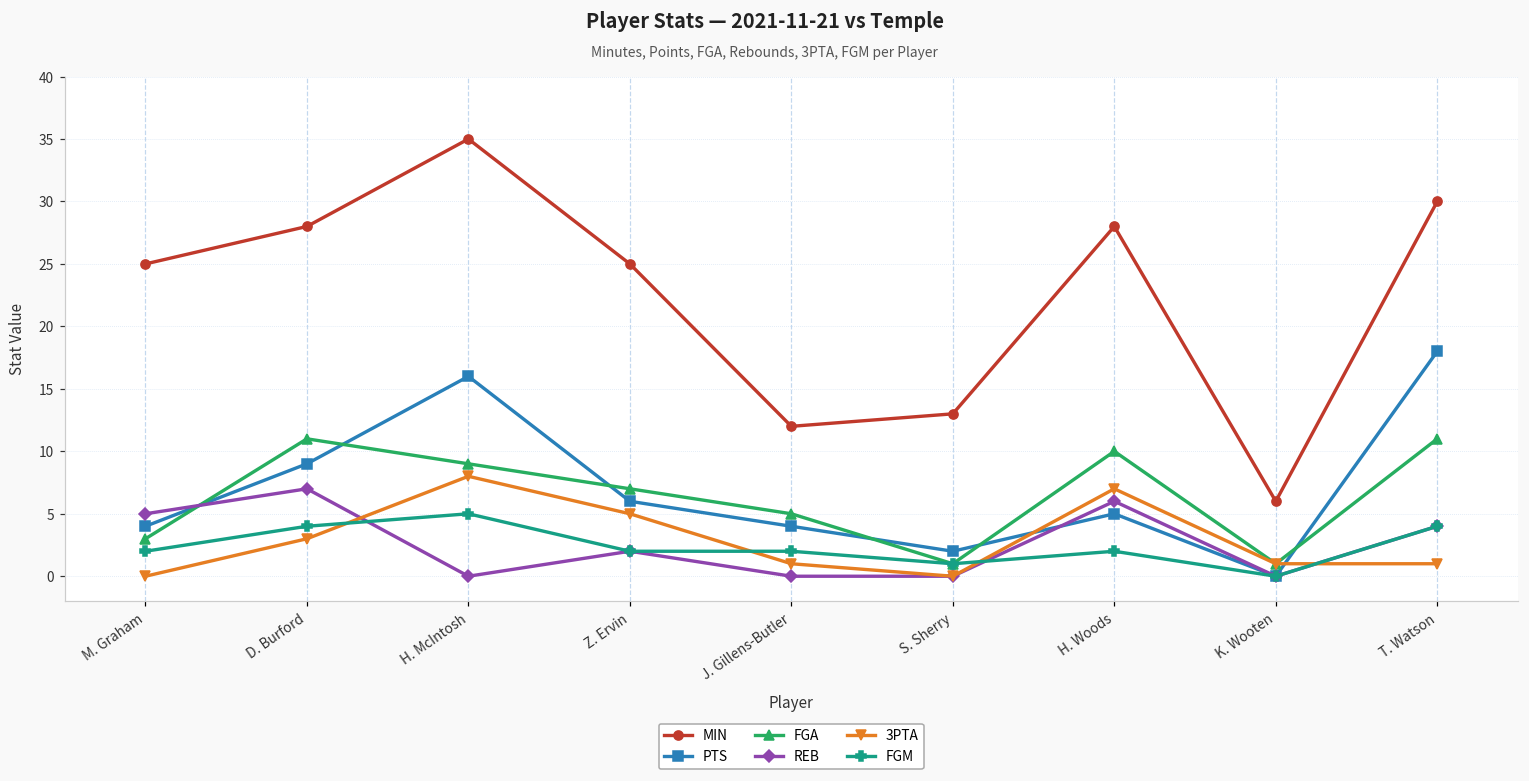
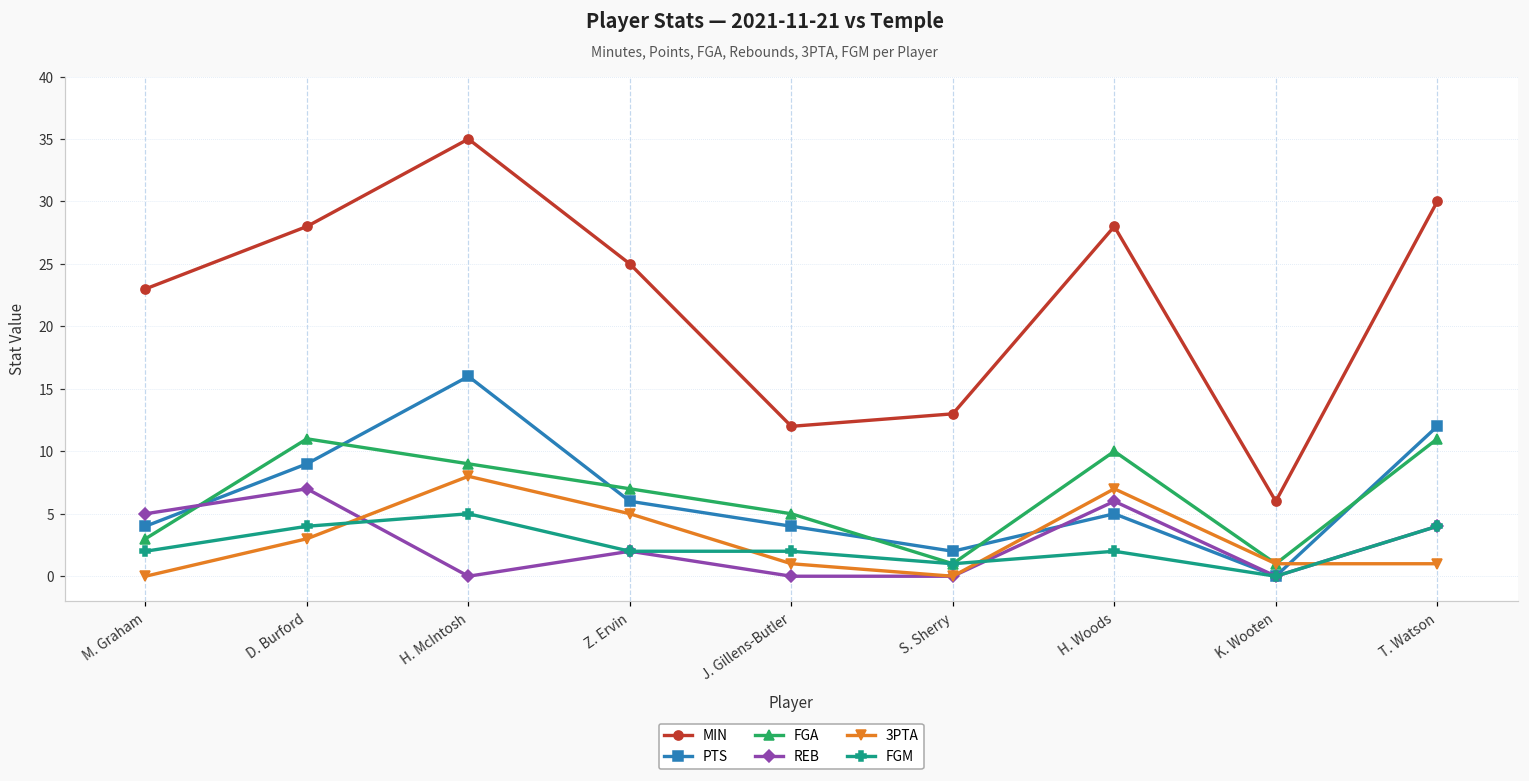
  {
    "MIN": {
-     "M. Graham": 25,
+     "M. Graham": 23,
      "D. Burford": 28,
      "H. McIntosh": 35,
      "Z. Ervin": 25,
      "J. Gillens-Butler": 12,
      "S. Sherry": 13,
      "H. Woods": 28,
      "K. Wooten": 6,
      "T. Watson": 30
    },
    "PTS": {
      "M. Graham": 4,
      "D. Burford": 9,
      "H. McIntosh": 16,
      "Z. Ervin": 6,
      "J. Gillens-Butler": 4,
      "S. Sherry": 2,
      "H. Woods": 5,
-     "T. Watson": 18
+     "T. Watson": 12
    },
    "REB": {
      "M. Graham": 5,
      "D. Burford": 7,
      "H. McIntosh": 0,
      "J. Gillens-Butler": 0,
      "H. Woods": 6
    },
    "3PTA": {
      "M. Graham": 0,
      "D. Burford": 3,
      "H. McIntosh": 8,
      "Z. Ervin": 5,
      "J. Gillens-Butler": 1,
      "H. Woods": 7,
      "T. Watson": 1
    }
  }
